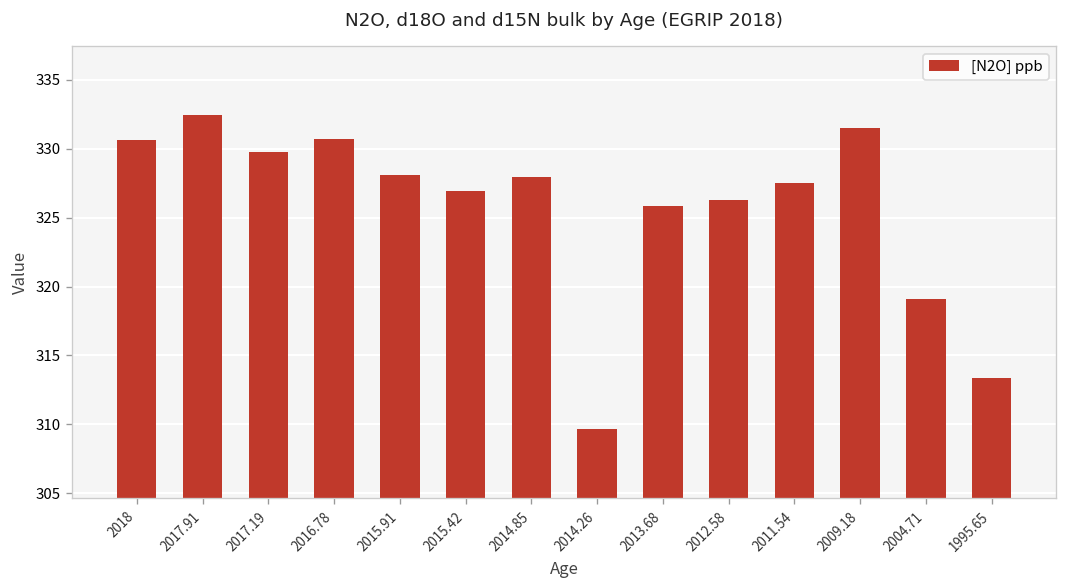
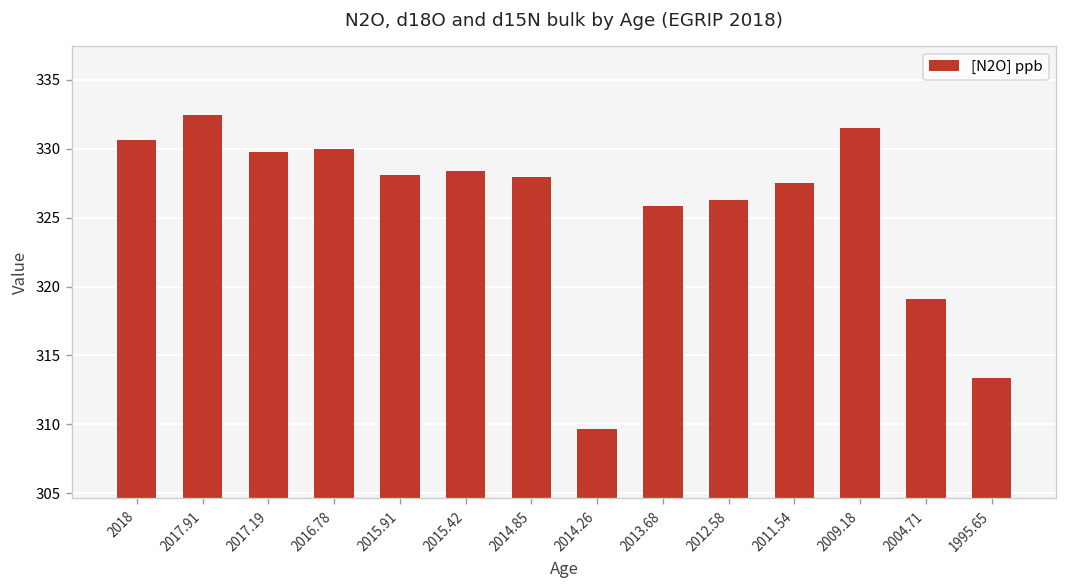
  {
    "2018": 330.6,
    "2017.91": 332.4,
    "2017.19": 329.8,
-   "2016.78": 330.7,
+   "2016.78": 329.9,
    "2015.91": 328.1,
-   "2015.42": 326.9,
+   "2015.42": 328.4,
    "2014.85": 328.0,
    "2014.26": 309.7,
    "2013.68": 325.9,
    "2012.58": 326.3,
    "2011.54": 327.5,
    "2009.18": 331.5,
    "2004.71": 319.1,
    "1995.65": 313.3
  }
